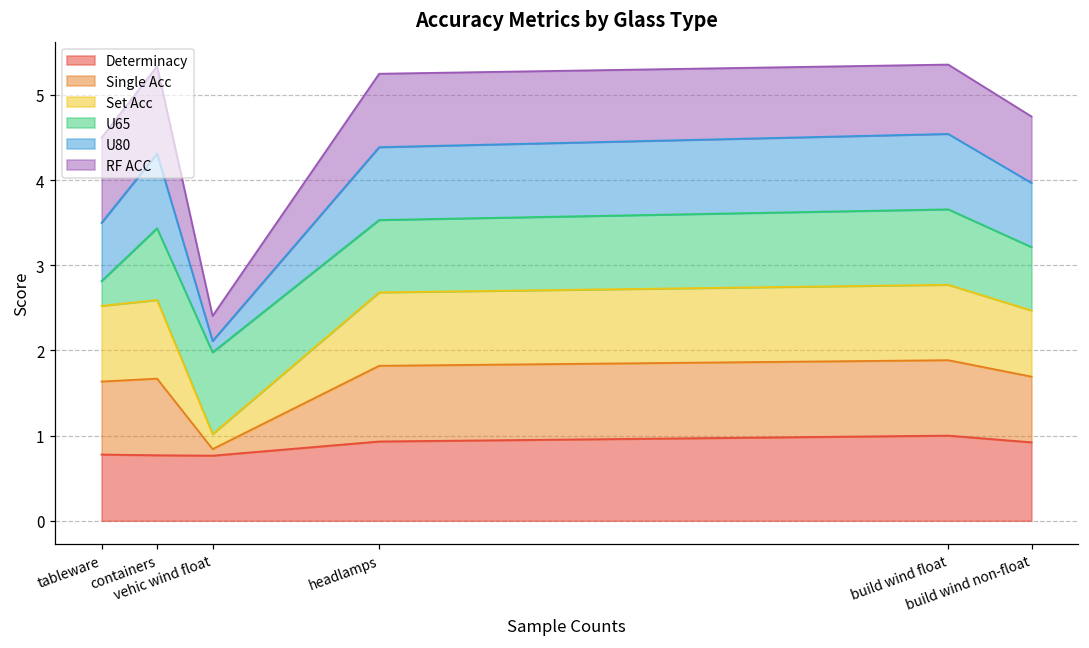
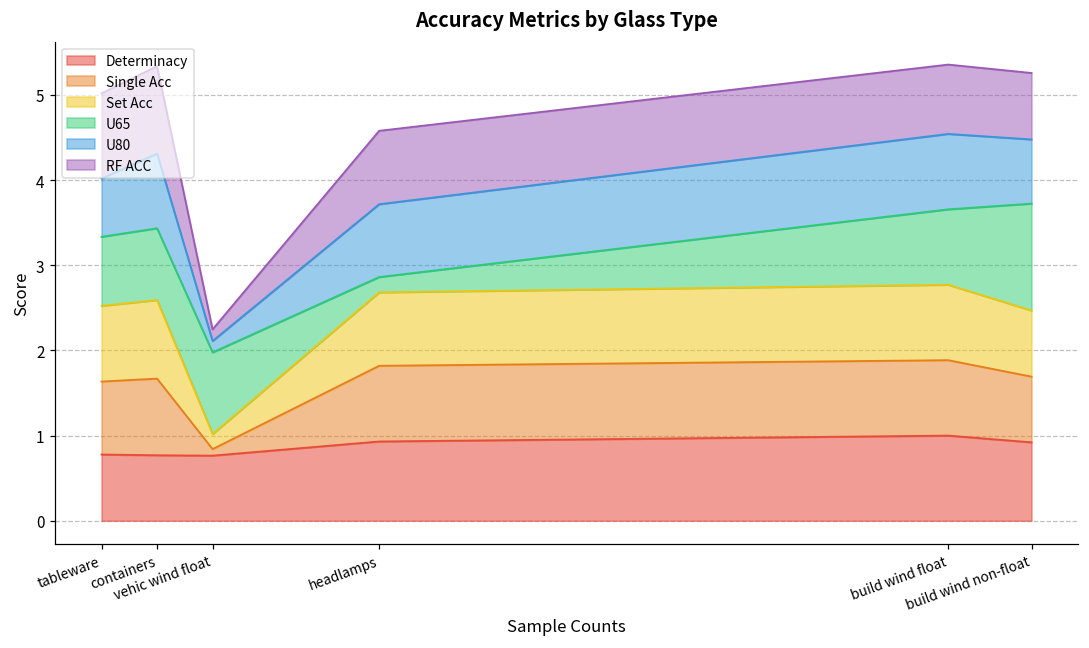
  {
    "U65": {
-     "tableware": 0.3,
+     "tableware": 0.8,
      "containers": 0.8,
      "vehic wind float": 1.0,
-     "headlamps": 0.9,
+     "headlamps": 0.2,
      "build wind float": 0.9,
-     "build wind non-float": 0.7
+     "build wind non-float": 1.3
    },
    "U80": {
      "vehic wind float": 0.1,
      "headlamps": 0.9,
      "build wind float": 0.9,
      "build wind non-float": 0.8
    },
    "RF ACC": {
-     "vehic wind float": 0.3,
+     "vehic wind float": 0.1,
      "headlamps": 0.9,
      "build wind float": 0.8,
      "build wind non-float": 0.8
    }
  }
